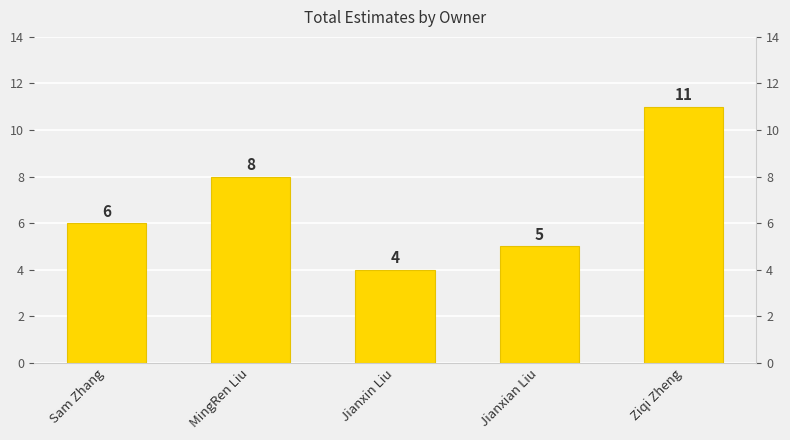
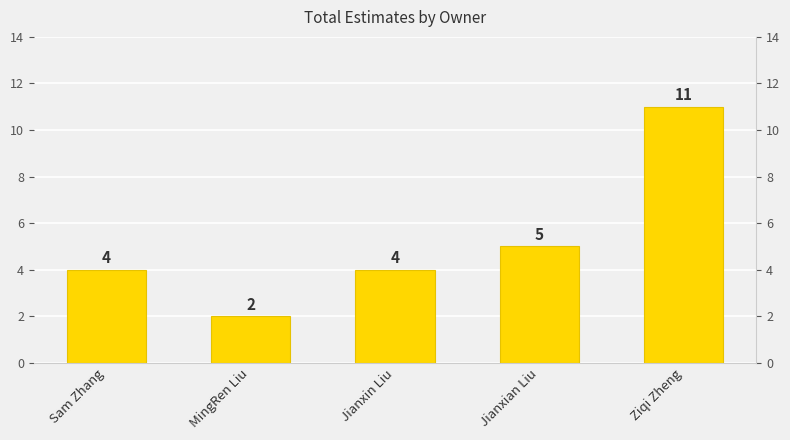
  {
-   "Sam Zhang": 6,
-   "MingRen Liu": 8,
+   "Sam Zhang": 4,
+   "MingRen Liu": 2,
    "Jianxin Liu": 4,
    "Jianxian Liu": 5,
    "Ziqi Zheng": 11
  }
